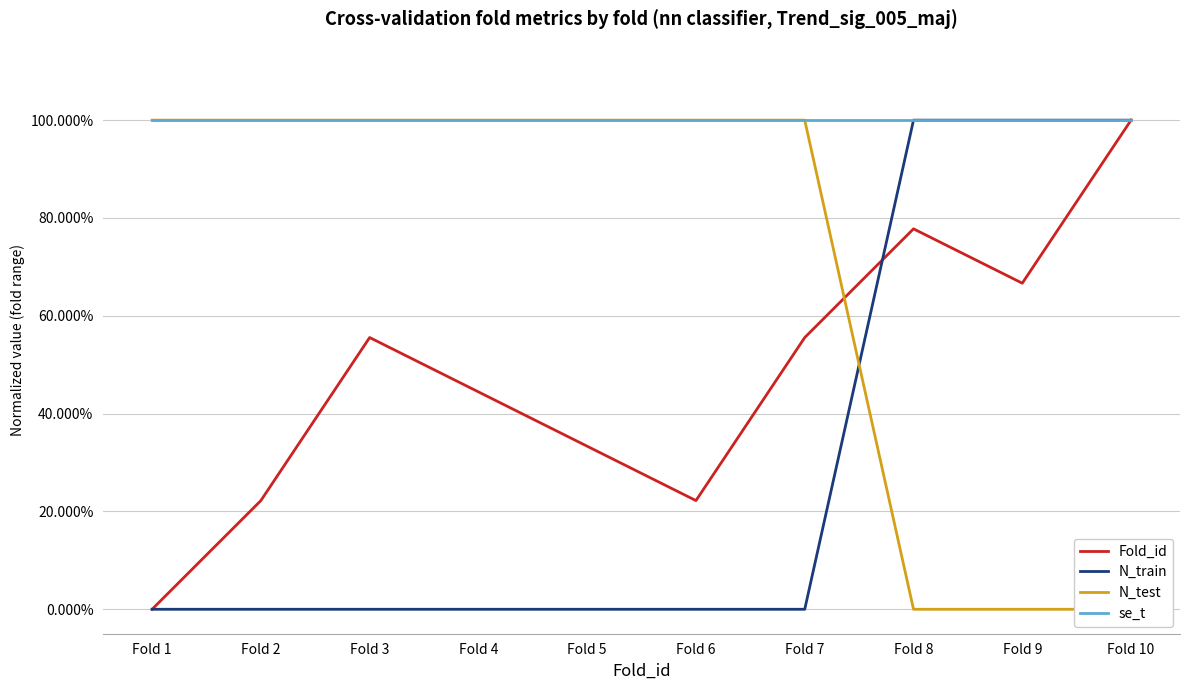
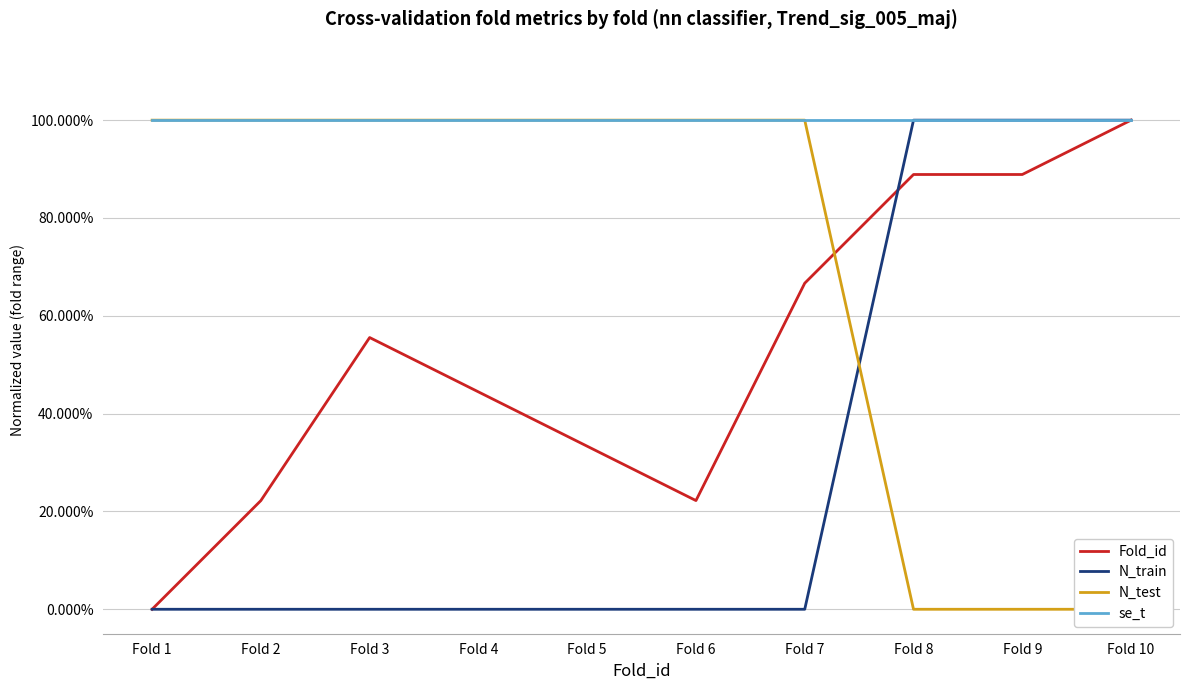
  {
    "Fold_id": {
      "Fold 2": "22%",
      "Fold 3": "56%",
      "Fold 4": "44%",
      "Fold 5": "33%",
      "Fold 6": "22%",
-     "Fold 7": "56%",
-     "Fold 8": "78%",
-     "Fold 9": "67%"
+     "Fold 7": "67%",
+     "Fold 8": "89%",
+     "Fold 9": "89%"
    },
    "N_train": {
      "Fold 2": "0%",
      "Fold 3": "0%",
      "Fold 4": "0%",
      "Fold 5": "0%",
      "Fold 6": "0%",
      "Fold 7": "0%"
    },
    "N_test": {
      "Fold 8": "0%",
      "Fold 9": "0%"
    }
  }
